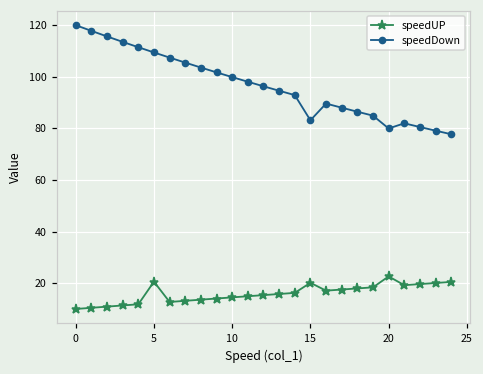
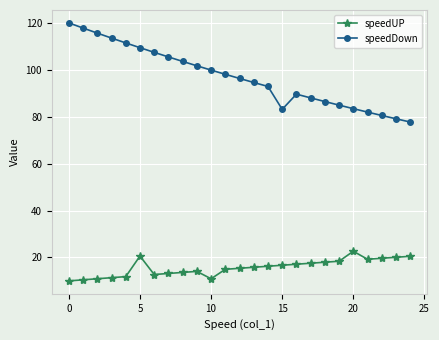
  {
    "speedUP": {
      "0": 10,
      "5": 21,
-     "10": 14,
-     "15": 20,
+     "10": 11,
+     "15": 17,
      "20": 23
    },
    "speedDown": {
      "0": 120,
      "5": 109,
      "10": 100,
      "15": 83,
-     "20": 80
+     "20": 83
    }
  }
